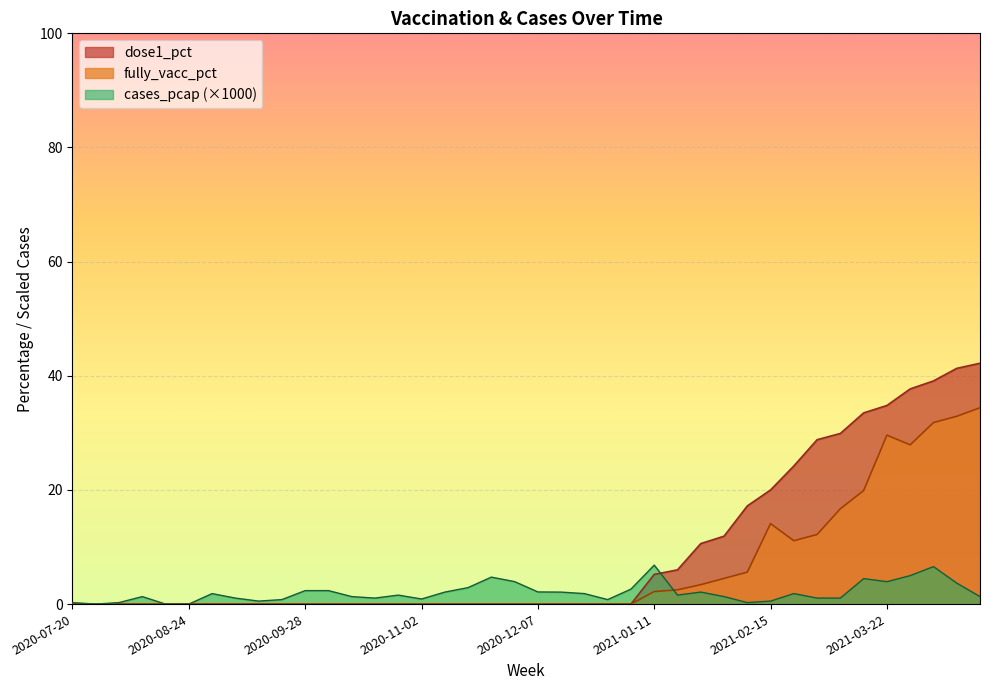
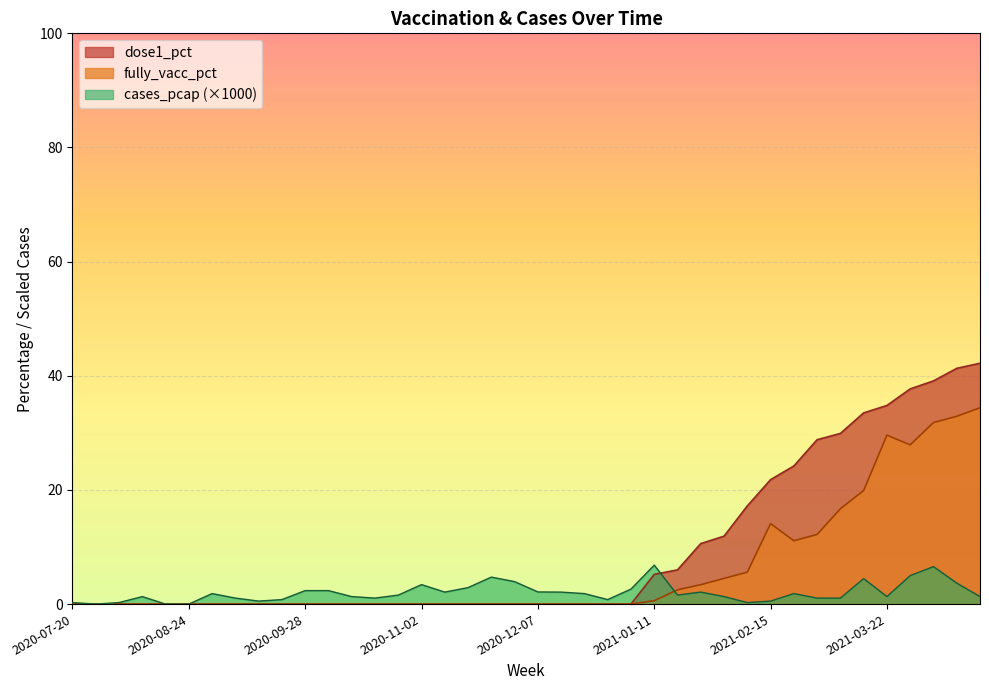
  {
    "dose1_pct": {
      "2021-01-11": 5,
-     "2021-02-15": 20,
+     "2021-02-15": 22,
      "2021-03-22": 35
    },
    "fully_vacc_pct": {
-     "2021-01-11": 2,
+     "2021-01-11": 1,
      "2021-02-15": 14,
      "2021-03-22": 30
    },
    "cases_pcap (×1000)": {
      "2020-09-28": 2,
-     "2020-11-02": 1,
+     "2020-11-02": 3,
      "2020-12-07": 2,
      "2021-01-11": 7,
      "2021-02-15": 1,
-     "2021-03-22": 4
+     "2021-03-22": 1
    }
  }
